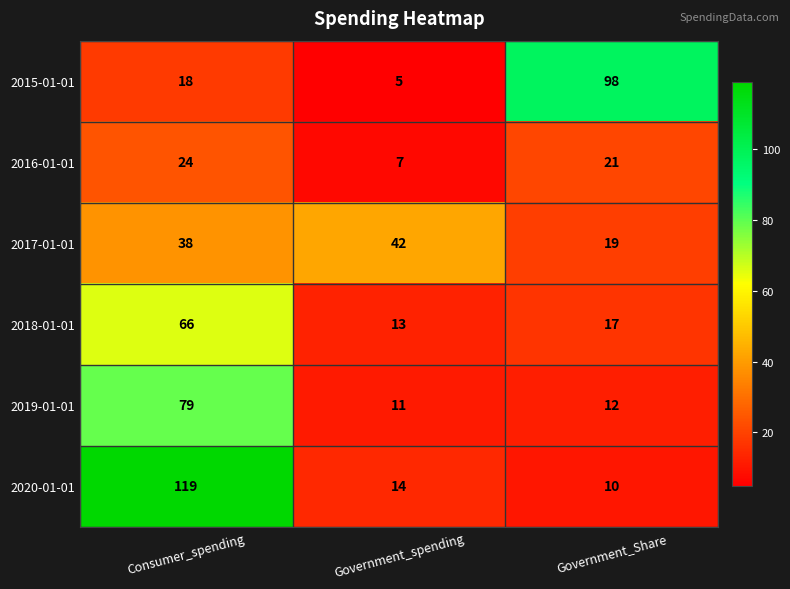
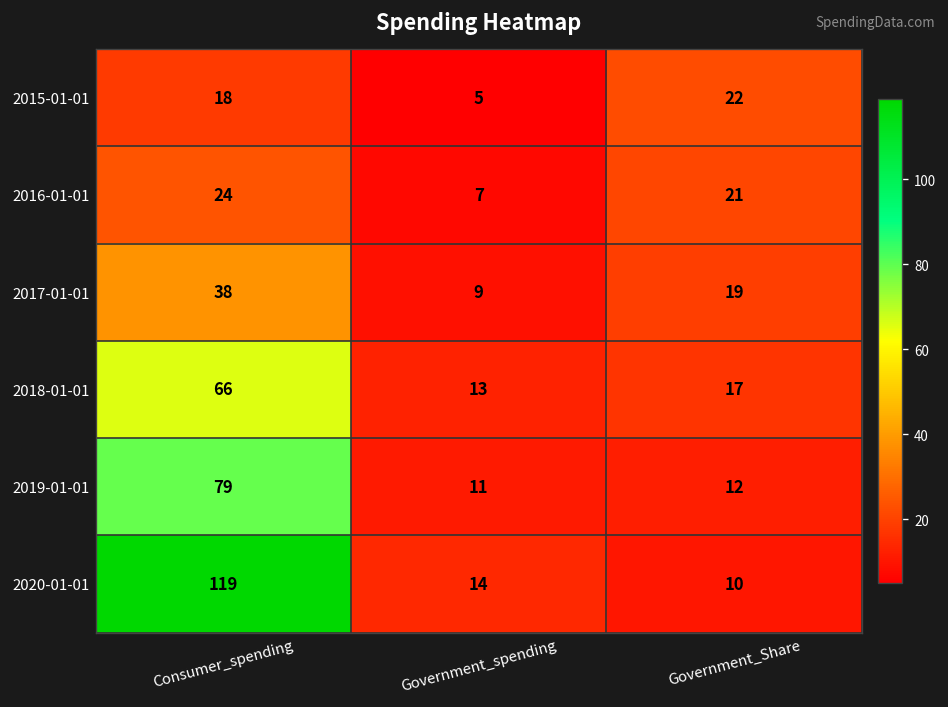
  {
    "2015-01-01": {
      "Consumer_spending": 18,
      "Government_spending": 5,
-     "Government_Share": 98
+     "Government_Share": 22
    },
    "2016-01-01": {
      "Consumer_spending": 24,
      "Government_spending": 7,
      "Government_Share": 21
    },
    "2017-01-01": {
      "Consumer_spending": 38,
-     "Government_spending": 42,
+     "Government_spending": 9,
      "Government_Share": 19
    },
    "2018-01-01": {
      "Consumer_spending": 66,
      "Government_spending": 13,
      "Government_Share": 17
    },
    "2019-01-01": {
      "Consumer_spending": 79,
      "Government_spending": 11,
      "Government_Share": 12
    },
    "2020-01-01": {
      "Consumer_spending": 119,
      "Government_spending": 14,
      "Government_Share": 10
    }
  }
